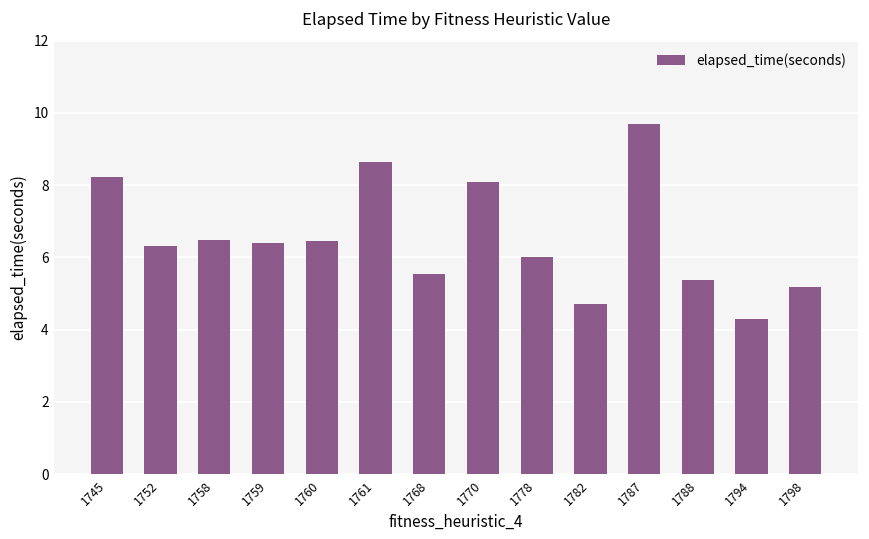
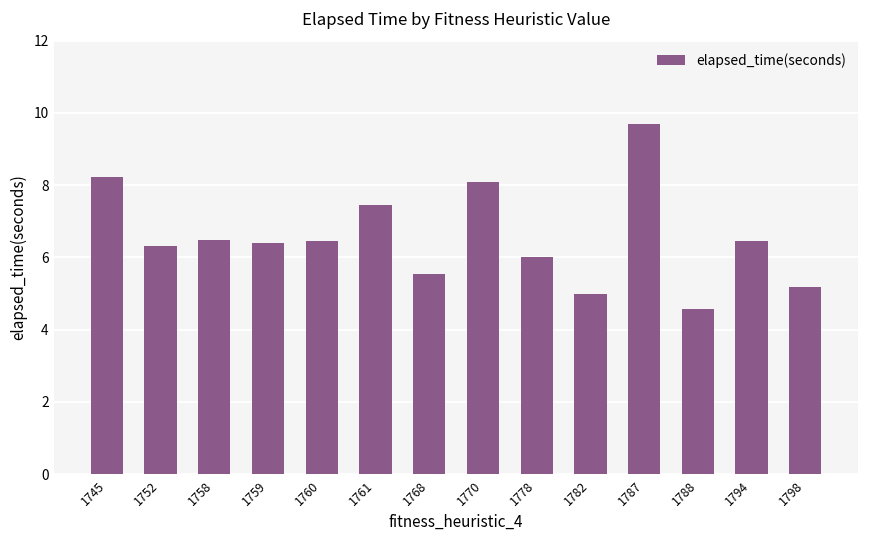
  {
    "1745": 8.2,
    "1752": 6.3,
    "1758": 6.5,
    "1759": 6.4,
    "1760": 6.5,
-   "1761": 8.6,
+   "1761": 7.5,
    "1768": 5.5,
    "1770": 8.1,
    "1778": 6.0,
-   "1782": 4.7,
+   "1782": 5.0,
    "1787": 9.7,
-   "1788": 5.4,
-   "1794": 4.3,
+   "1788": 4.6,
+   "1794": 6.4,
    "1798": 5.2
  }
